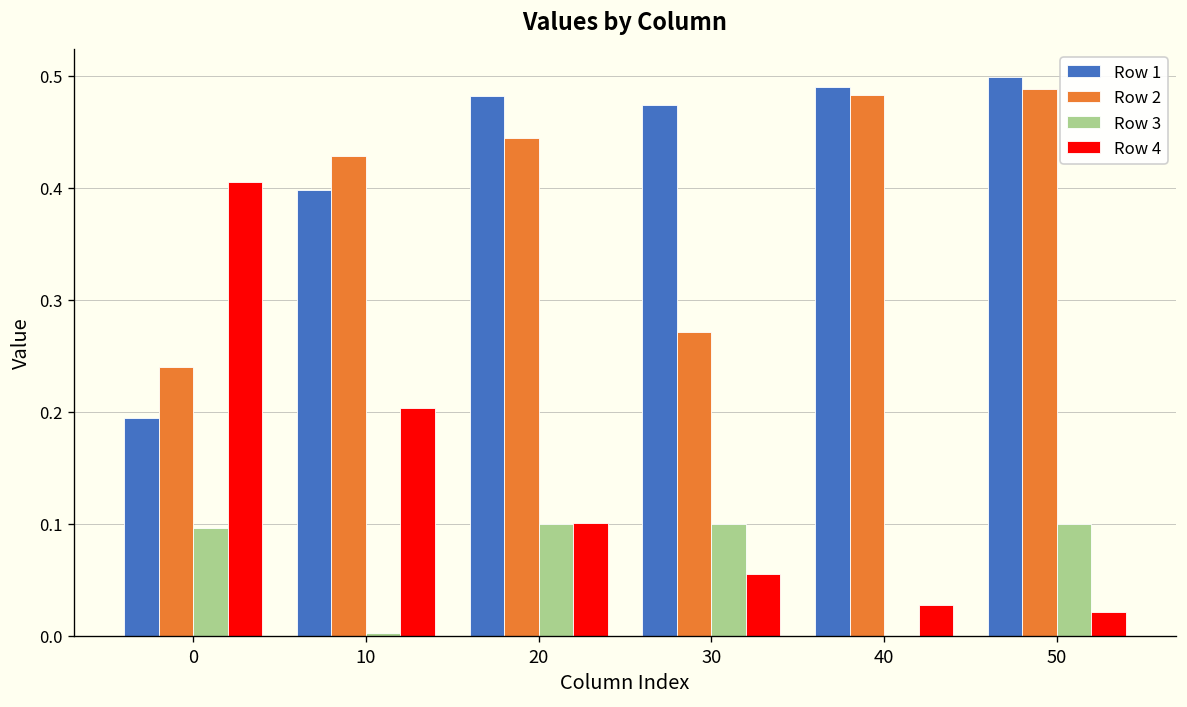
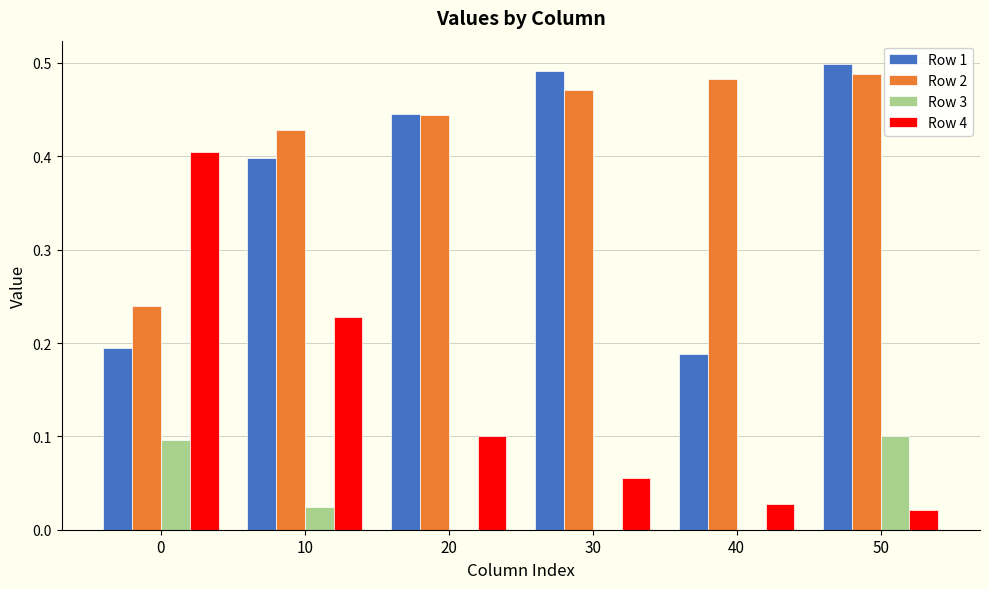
  {
    "Row 1": {
      "0": 0.19,
      "10": 0.40,
-     "20": 0.48,
-     "30": 0.47,
-     "40": 0.49,
+     "20": 0.45,
+     "30": 0.49,
+     "40": 0.19,
      "50": 0.50
    },
    "Row 2": {
      "0": 0.24,
      "10": 0.43,
      "20": 0.44,
-     "30": 0.27,
+     "30": 0.47,
      "40": 0.48,
      "50": 0.49
    },
    "Row 3": {
      "0": 0.10,
-     "10": 0.00,
-     "20": 0.1,
-     "30": 0.1,
+     "10": 0.02,
+     "20": 0.0,
+     "30": 0.0,
      "40": 0.00,
      "50": 0.10
    },
    "Row 4": {
      "0": 0.41,
-     "10": 0.20,
+     "10": 0.23,
      "20": 0.10,
      "30": 0.06,
      "40": 0.03,
      "50": 0.02
    }
  }
